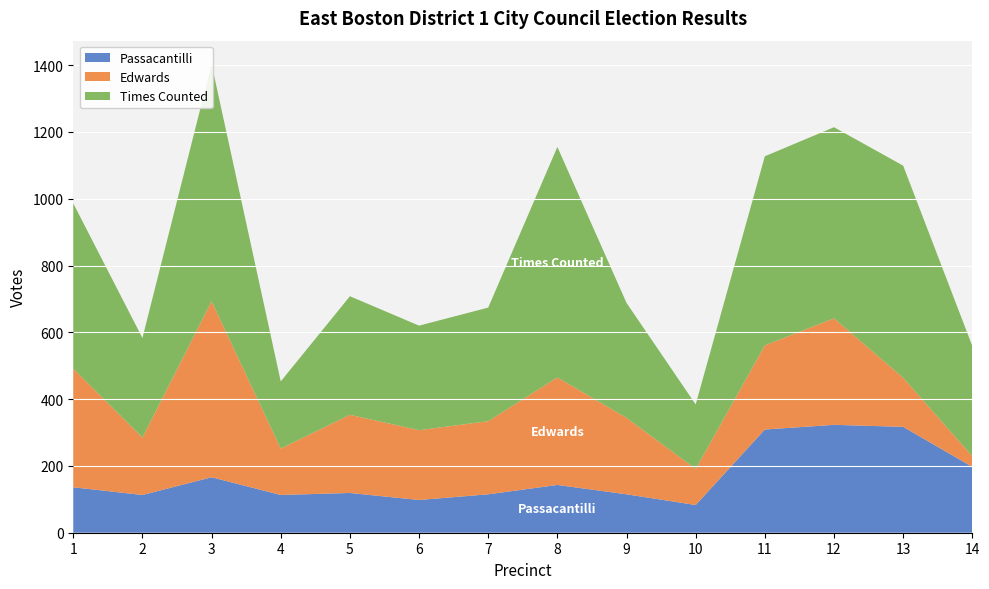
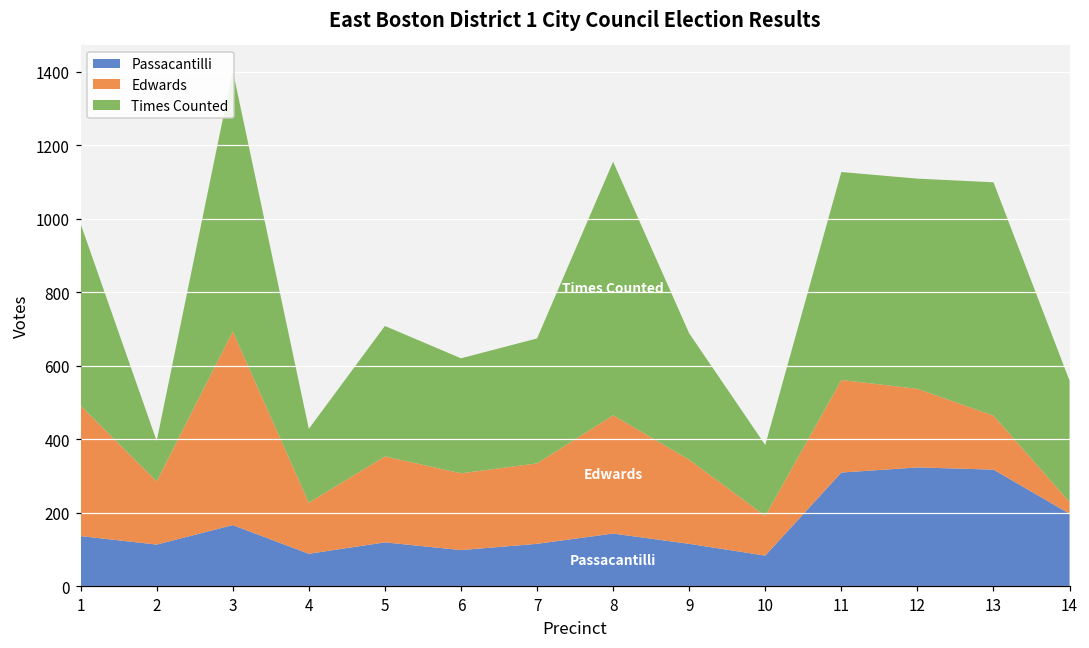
  {
    "Passacantilli": {
      "1": 140,
      "2": 110,
      "3": 170,
-     "4": 110,
+     "4": 90,
      "5": 120,
      "6": 100,
      "7": 120,
      "8": 140,
      "9": 120,
      "10": 80,
      "11": 310,
      "12": 320,
      "13": 320,
      "14": 200
    },
    "Edwards": {
      "1": 360,
      "2": 170,
      "3": 530,
      "4": 140,
      "5": 230,
      "6": 210,
      "7": 220,
      "8": 320,
      "9": 230,
      "10": 110,
      "11": 250,
-     "12": 320,
+     "12": 210,
      "13": 150,
      "14": 30
    },
    "Times Counted": {
      "1": 500,
-     "2": 300,
+     "2": 110,
      "4": 200,
      "5": 360,
      "6": 310,
      "7": 340,
      "8": 690,
      "9": 340,
      "10": 190,
      "11": 570,
      "12": 570,
      "13": 640,
      "14": 330
    }
  }
